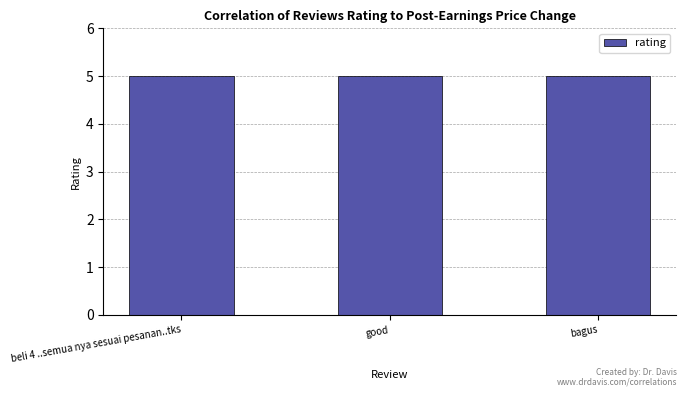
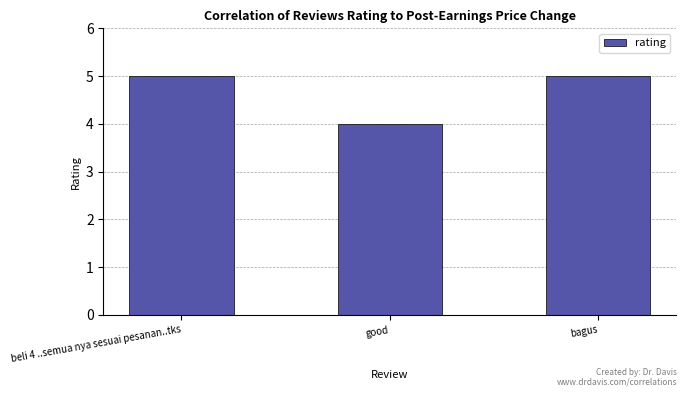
  {
    "beli 4 ..semua nya sesuai pesanan..tks": 5,
-   "good": 5,
+   "good": 4,
    "bagus": 5
  }
